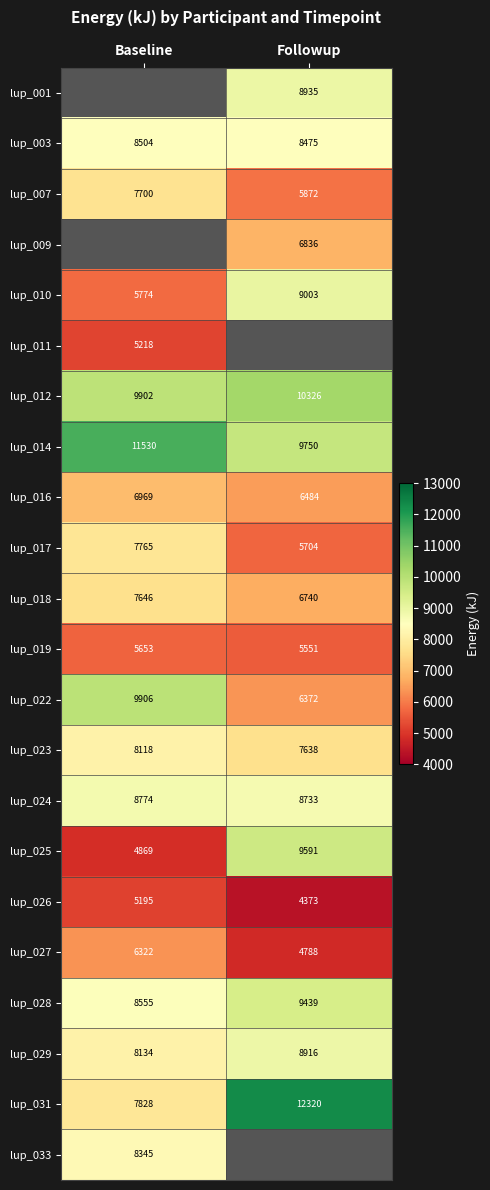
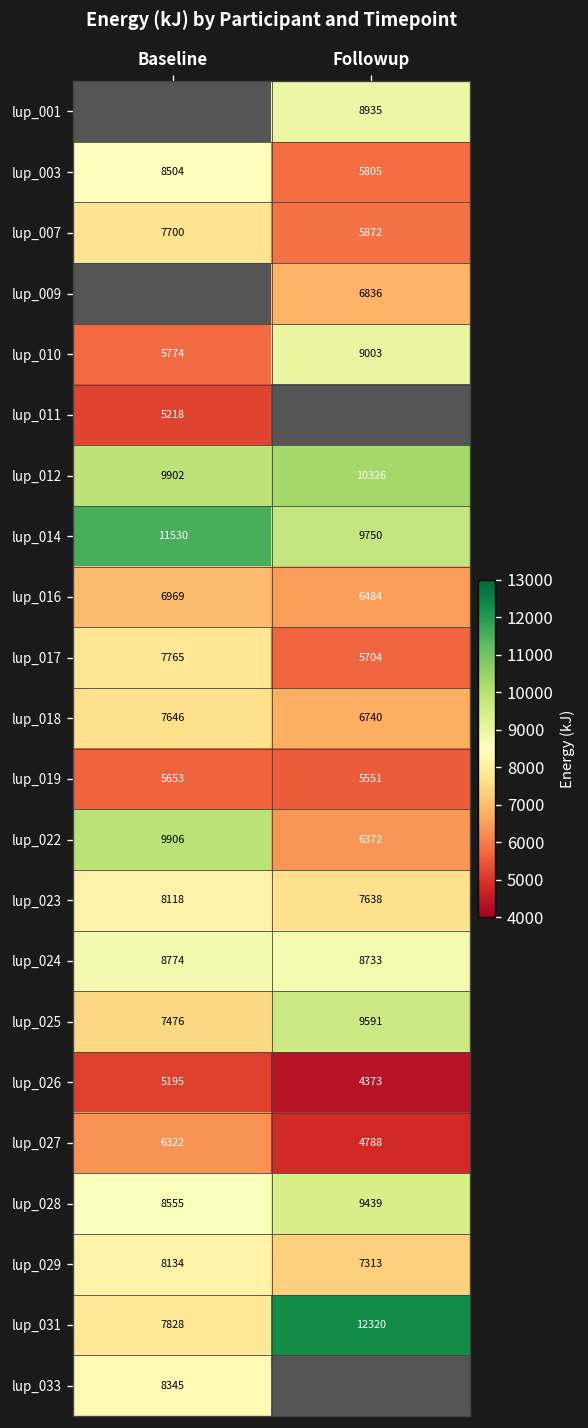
  {
    "lup_001": {
      "Followup": 8935
    },
    "lup_003": {
      "Baseline": 8504,
-     "Followup": 8475
+     "Followup": 5805
    },
    "lup_007": {
      "Baseline": 7700,
      "Followup": 5872
    },
    "lup_009": {
      "Followup": 6836
    },
    "lup_010": {
      "Baseline": 5774,
      "Followup": 9003
    },
    "lup_011": {
      "Baseline": 5218
    },
    "lup_012": {
      "Baseline": 9902,
      "Followup": 10326
    },
    "lup_014": {
      "Baseline": 11530,
      "Followup": 9750
    },
    "lup_016": {
      "Baseline": 6969,
      "Followup": 6484
    },
    "lup_017": {
      "Baseline": 7765,
      "Followup": 5704
    },
    "lup_018": {
      "Baseline": 7646,
      "Followup": 6740
    },
    "lup_019": {
      "Baseline": 5653,
      "Followup": 5551
    },
    "lup_022": {
      "Baseline": 9906,
      "Followup": 6372
    },
    "lup_023": {
      "Baseline": 8118,
      "Followup": 7638
    },
    "lup_024": {
      "Baseline": 8774,
      "Followup": 8733
    },
    "lup_025": {
-     "Baseline": 4869,
+     "Baseline": 7476,
      "Followup": 9591
    },
    "lup_026": {
      "Baseline": 5195,
      "Followup": 4373
    },
    "lup_027": {
      "Baseline": 6322,
      "Followup": 4788
    },
    "lup_028": {
      "Baseline": 8555,
      "Followup": 9439
    },
    "lup_029": {
      "Baseline": 8134,
-     "Followup": 8916
+     "Followup": 7313
    },
    "lup_031": {
      "Baseline": 7828,
      "Followup": 12320
    },
    "lup_033": {
      "Baseline": 8345
    }
  }
